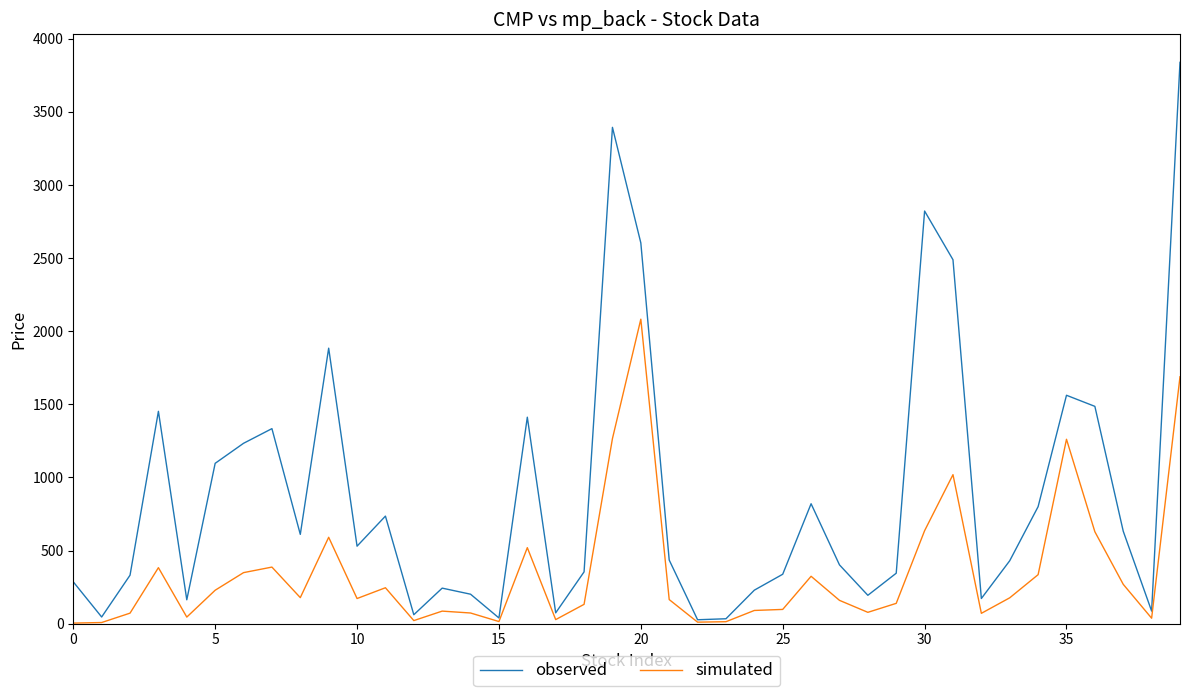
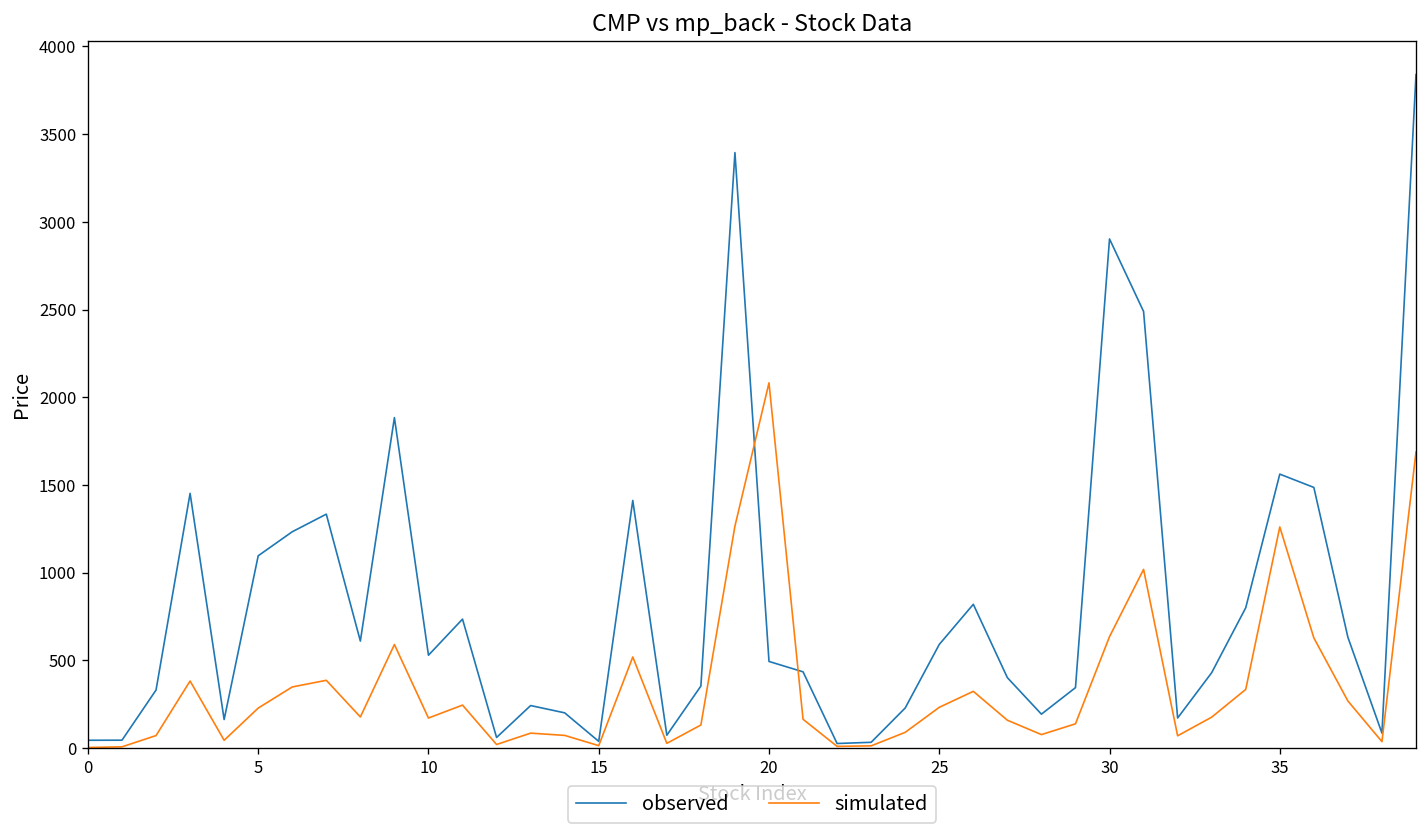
  {
    "observed": {
-     "0": 290,
+     "0": 40,
      "5": 1100,
      "10": 530,
      "15": 40,
-     "20": 2600,
-     "25": 340,
-     "30": 2820,
+     "20": 490,
+     "25": 590,
+     "30": 2900,
      "35": 1560
    },
    "simulated": {
      "0": 0,
      "5": 230,
      "10": 170,
      "15": 10,
      "20": 2080,
-     "25": 100,
+     "25": 230,
      "30": 640,
      "35": 1260
    }
  }
